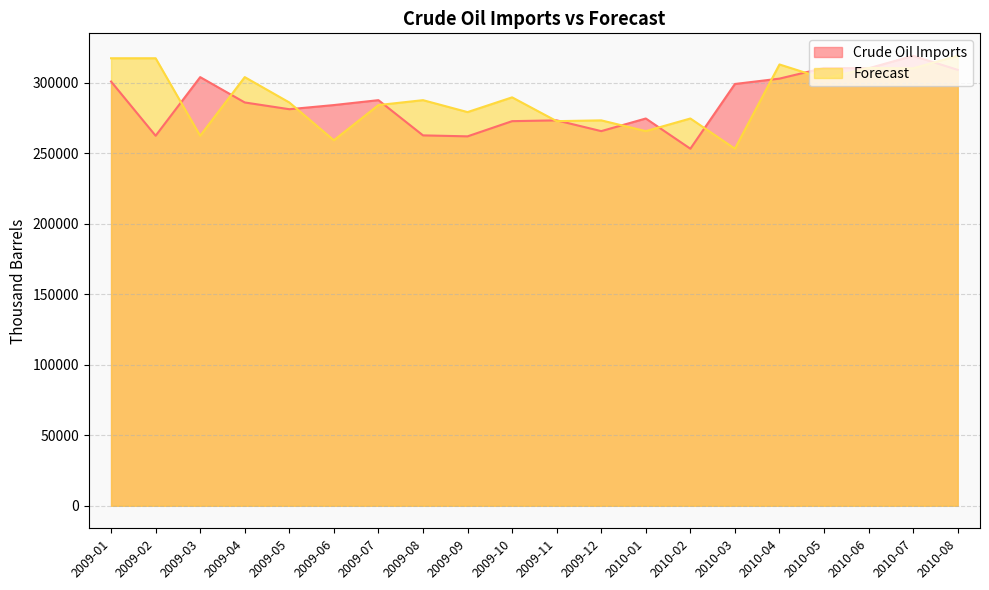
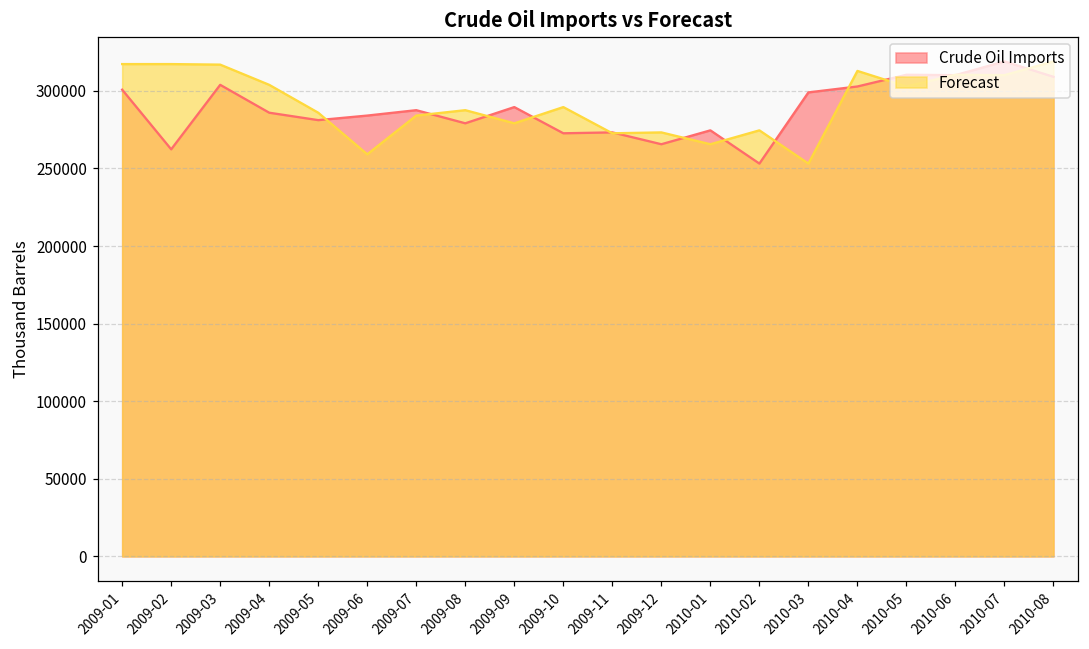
  {
    "Crude Oil Imports": {
      "2009-01": 301000,
      "2009-02": 262000,
      "2009-03": 304000,
      "2009-04": 286000,
      "2009-05": 281000,
      "2009-06": 284000,
      "2009-07": 288000,
-     "2009-08": 263000,
-     "2009-09": 262000,
+     "2009-08": 279000,
+     "2009-09": 290000,
      "2009-10": 273000,
      "2009-12": 266000,
      "2010-01": 275000,
      "2010-02": 253000,
      "2010-03": 299000,
      "2010-04": 303000
    },
    "Forecast": {
      "2009-01": 317000,
      "2009-02": 317000,
-     "2009-03": 262000,
+     "2009-03": 317000,
      "2009-04": 304000,
      "2009-05": 286000,
      "2009-06": 259000,
      "2009-07": 284000,
      "2009-08": 288000,
      "2009-09": 279000,
      "2009-10": 290000,
      "2009-12": 273000,
      "2010-01": 266000,
      "2010-02": 275000,
      "2010-03": 253000,
      "2010-04": 313000
    }
  }
